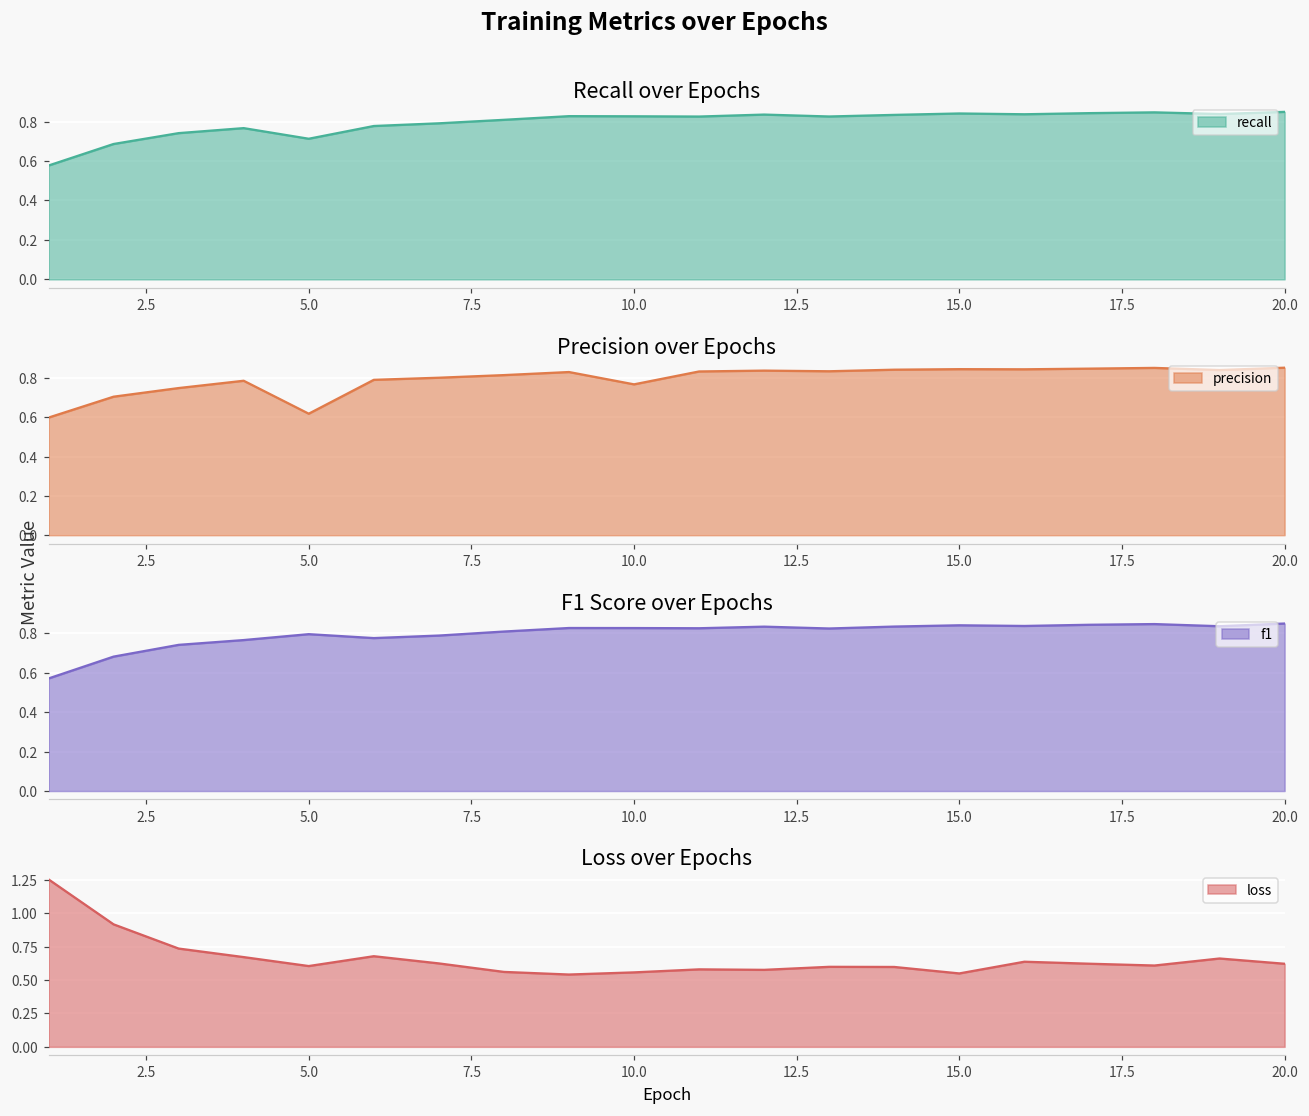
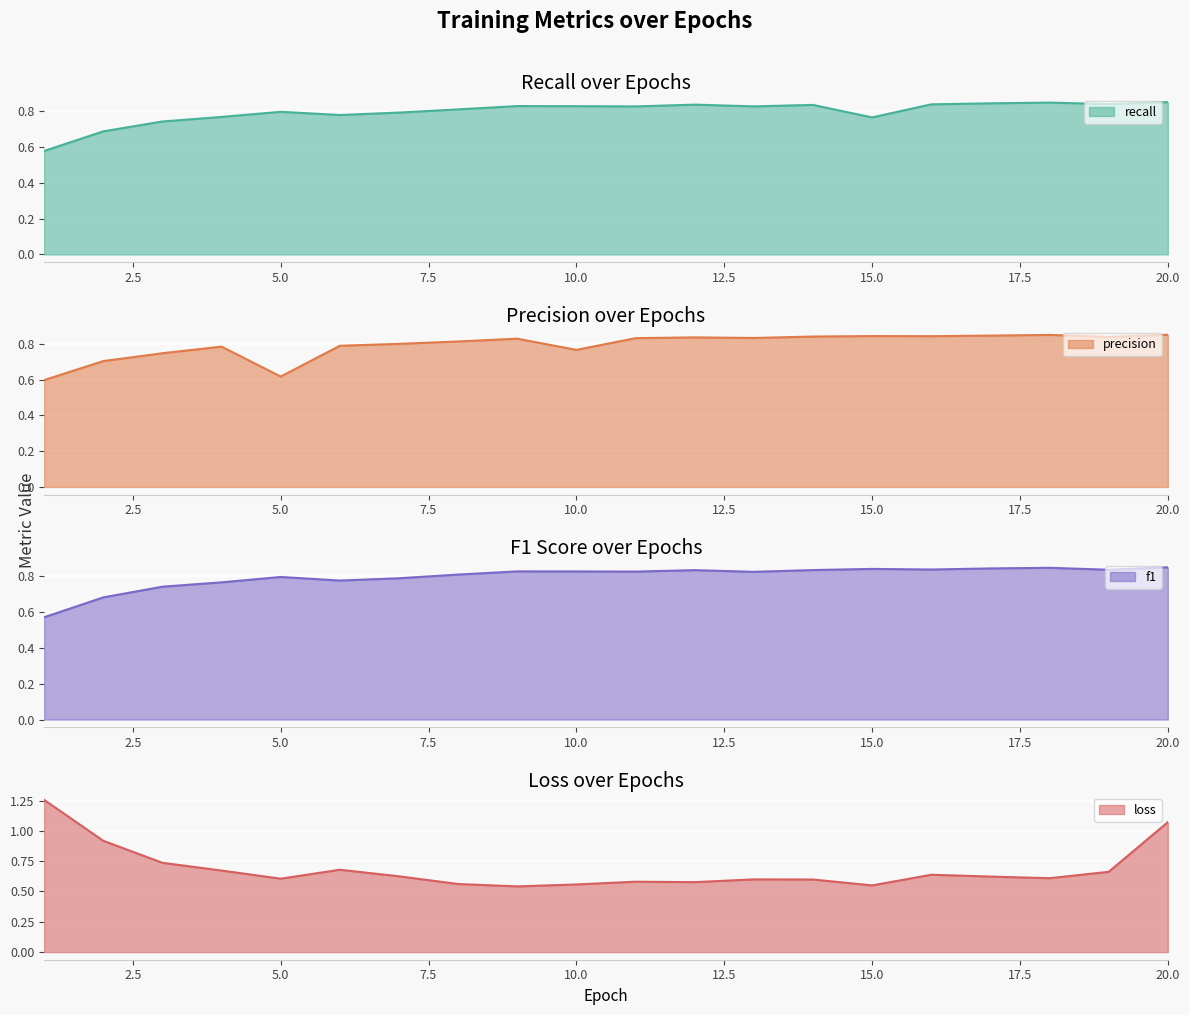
  {
    "Recall over Epochs": {
-     "5.0": 0.71,
+     "5.0": 0.80,
      "10.0": 0.83,
-     "15.0": 0.84,
+     "15.0": 0.76,
      "20.0": 0.85
    },
    "Precision over Epochs": {
      "5.0": 0.62,
      "10.0": 0.77,
      "15.0": 0.84,
      "20.0": 0.85
    },
    "F1 Score over Epochs": {
      "5.0": 0.80,
      "10.0": 0.83,
      "15.0": 0.84,
      "20.0": 0.85
    },
    "Loss over Epochs": {
      "5.0": 0.61,
      "10.0": 0.56,
      "15.0": 0.55,
-     "20.0": 0.62
+     "20.0": 1.07
    }
  }
